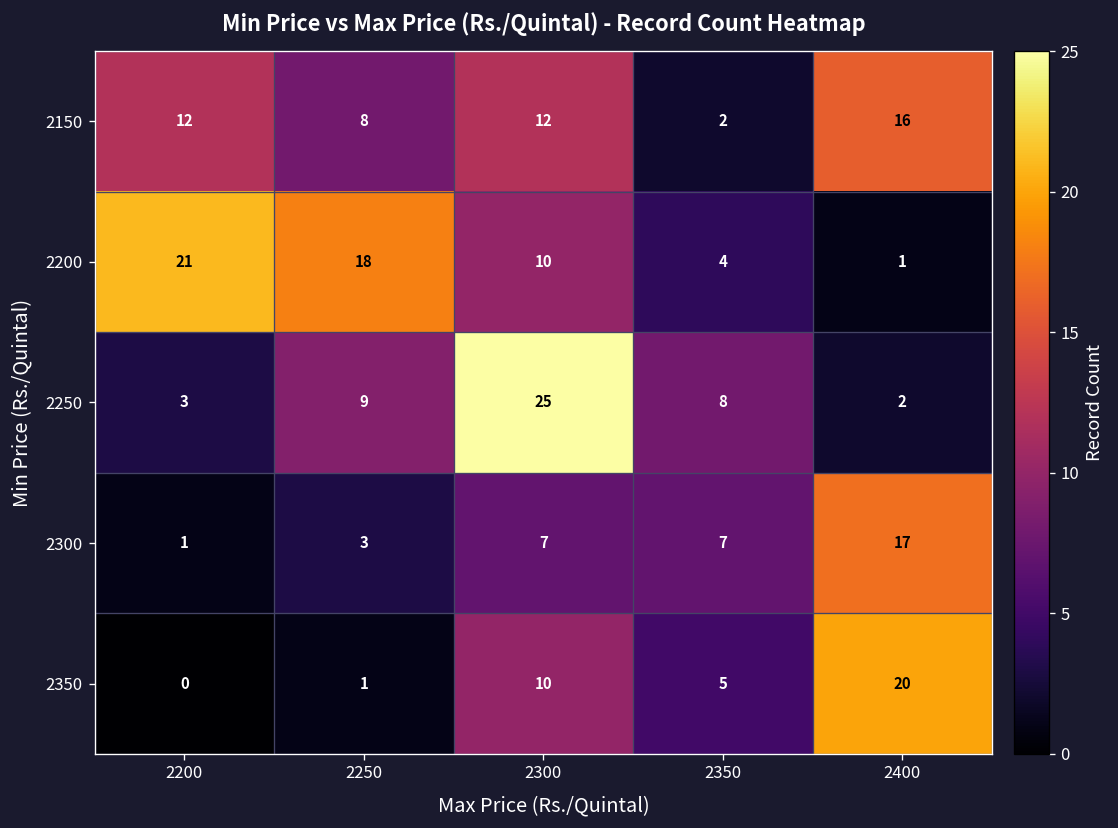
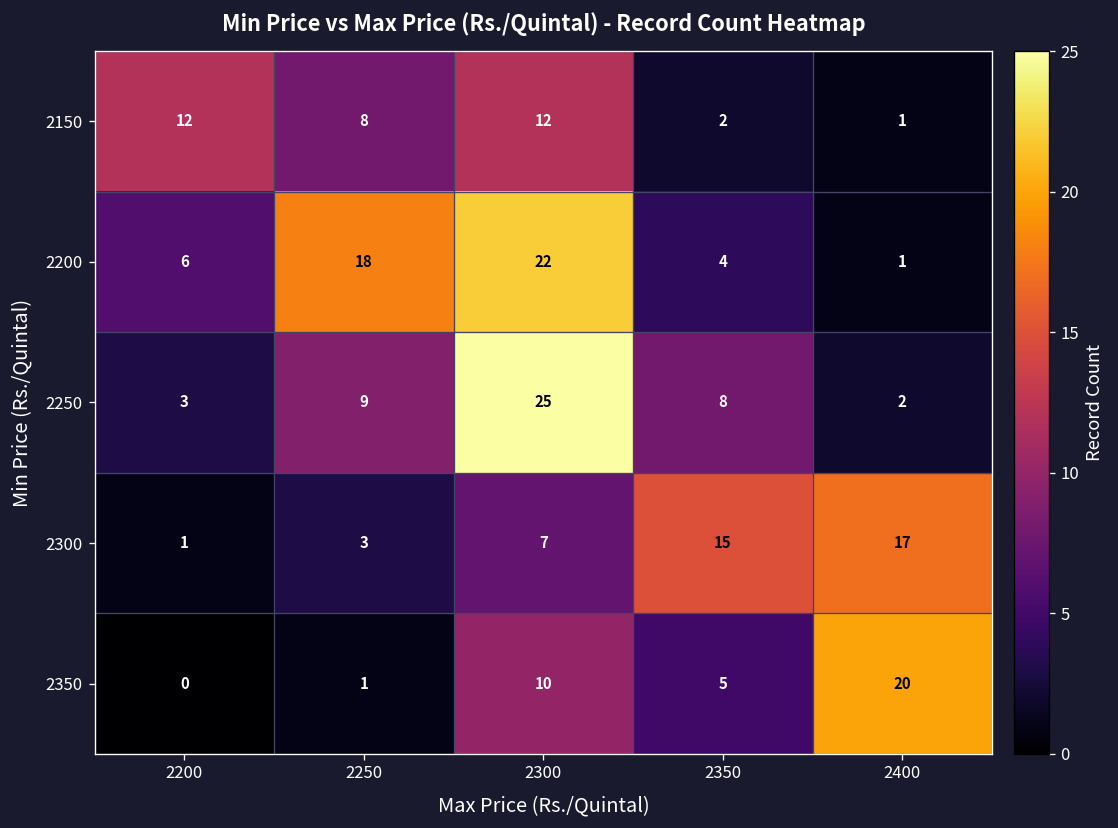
  {
    "2150": {
      "2200": 12,
      "2250": 8,
      "2300": 12,
      "2350": 2,
-     "2400": 16
+     "2400": 1
    },
    "2200": {
-     "2200": 21,
+     "2200": 6,
      "2250": 18,
-     "2300": 10,
+     "2300": 22,
      "2350": 4,
      "2400": 1
    },
    "2250": {
      "2200": 3,
      "2250": 9,
      "2300": 25,
      "2350": 8,
      "2400": 2
    },
    "2300": {
      "2200": 1,
      "2250": 3,
      "2300": 7,
-     "2350": 7,
+     "2350": 15,
      "2400": 17
    },
    "2350": {
      "2200": 0,
      "2250": 1,
      "2300": 10,
      "2350": 5,
      "2400": 20
    }
  }
